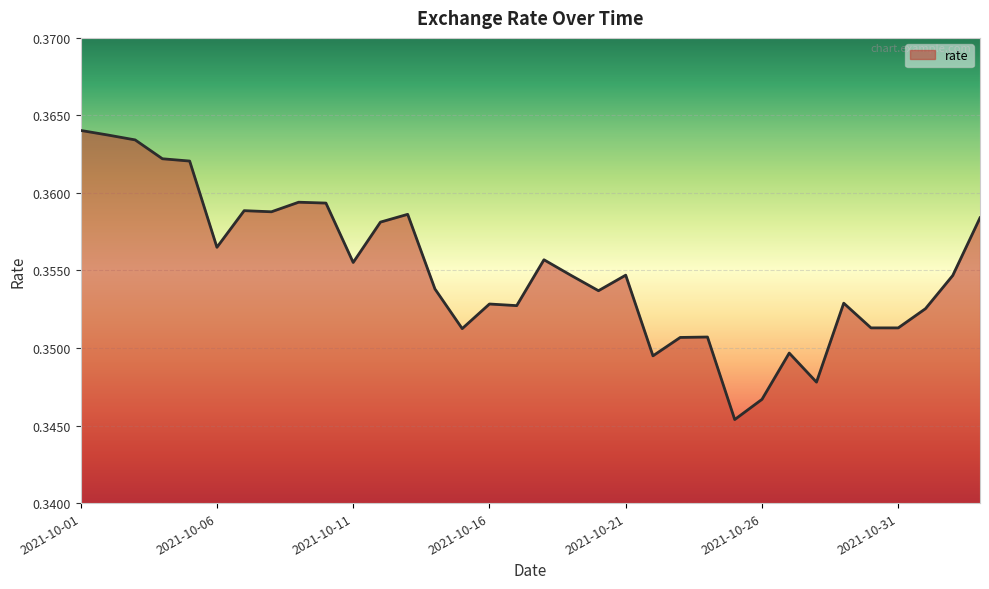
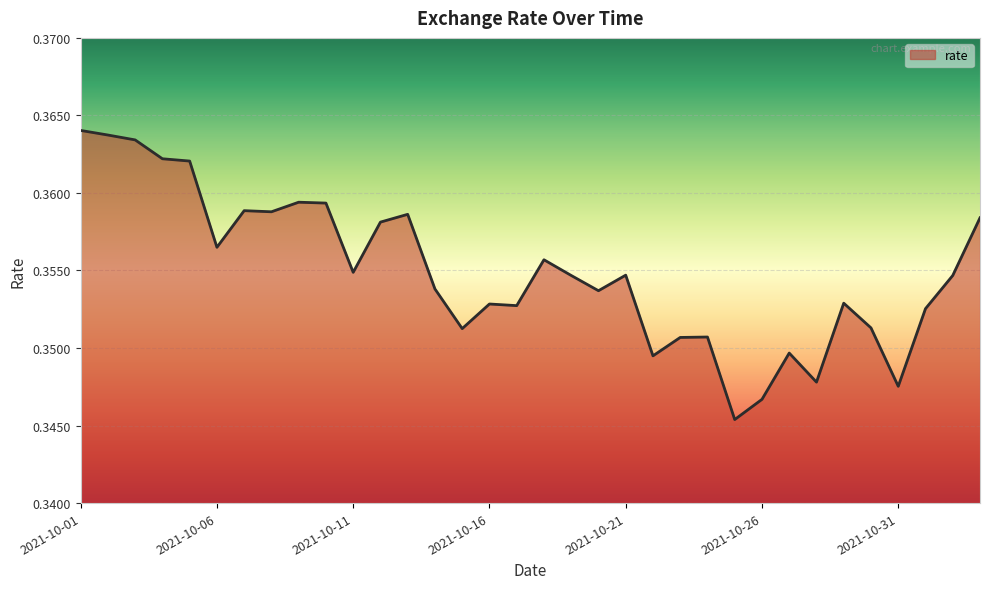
  {
    "2021-10-01": 0.3640,
    "2021-10-06": 0.3565,
-   "2021-10-11": 0.3555,
+   "2021-10-11": 0.3549,
    "2021-10-16": 0.3528,
    "2021-10-21": 0.3547,
    "2021-10-26": 0.3467,
-   "2021-10-31": 0.3513
+   "2021-10-31": 0.3475
  }
